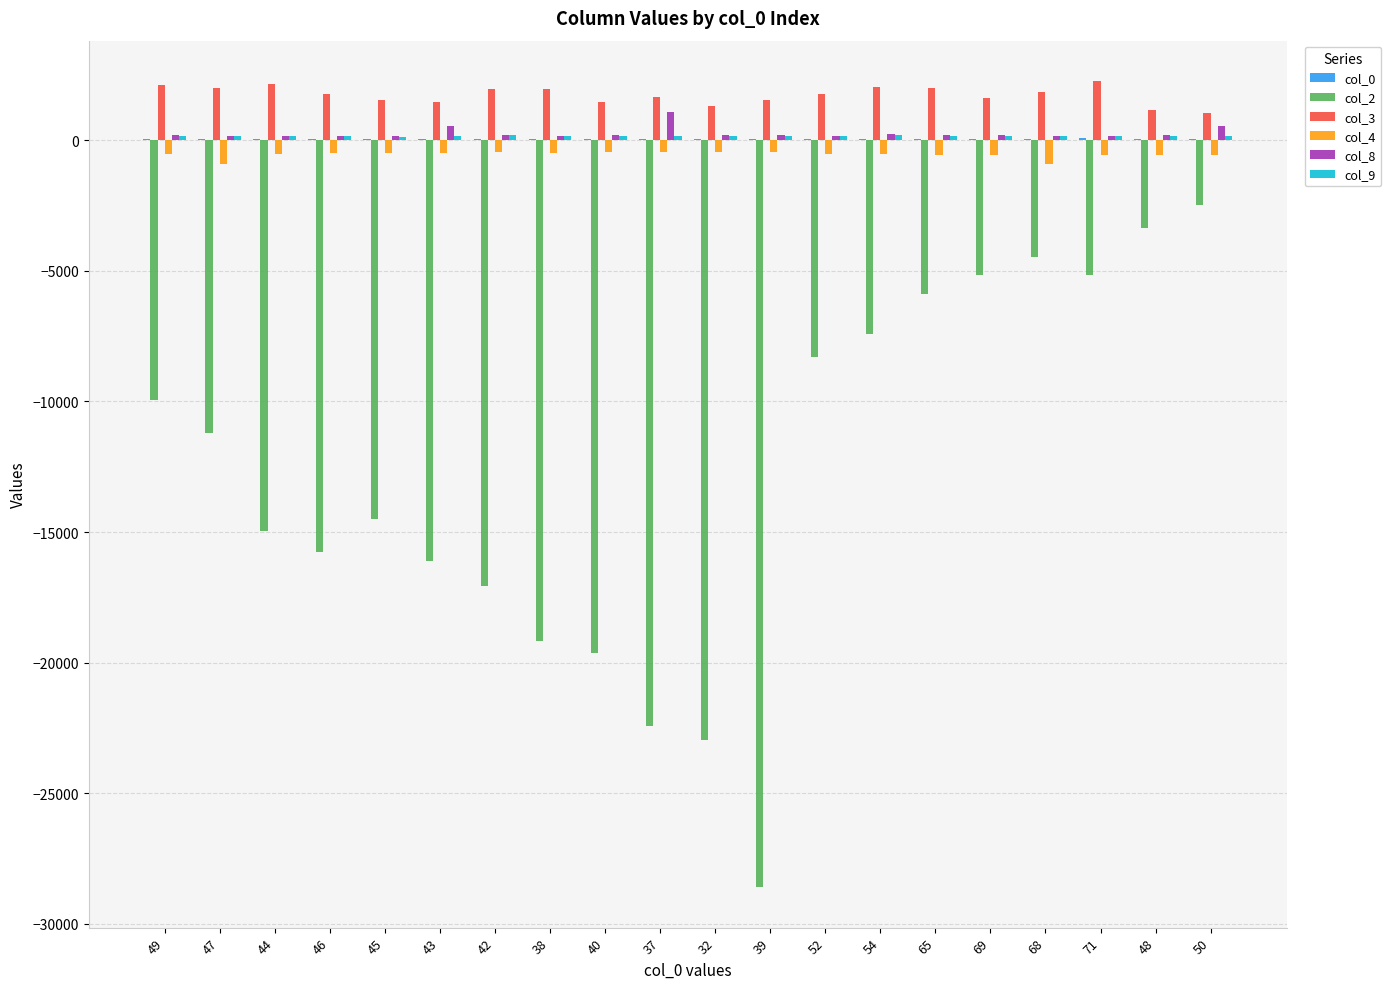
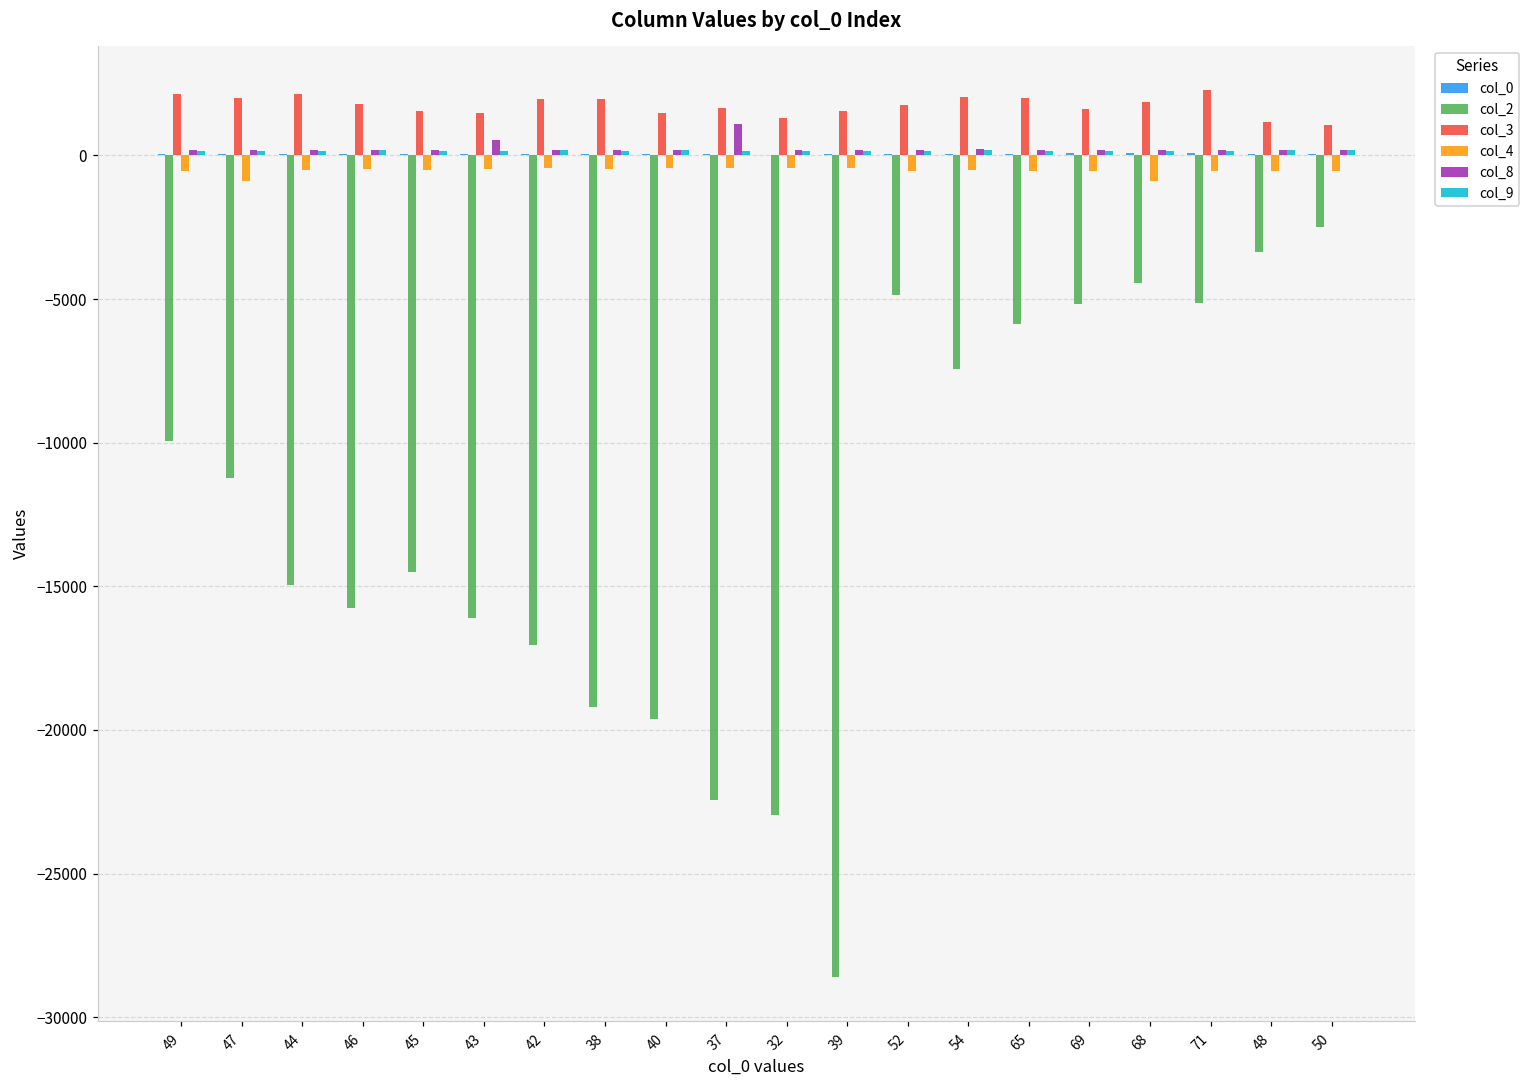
  {
    "col_2": {
      "49": -9900,
      "47": -11200,
      "44": -14900,
      "46": -15800,
      "45": -14500,
      "43": -16100,
      "42": -17000,
      "38": -19200,
      "40": -19600,
      "37": -22400,
      "32": -23000,
      "39": -28600,
-     "52": -8300,
+     "52": -4800,
      "54": -7400,
      "65": -5900,
      "69": -5200,
      "68": -4500,
      "71": -5100,
      "48": -3400,
      "50": -2500
    },
    "col_3": {
      "49": 2100,
      "47": 2000,
      "44": 2200,
      "46": 1800,
      "45": 1500,
      "43": 1500,
      "42": 2000,
      "38": 2000,
      "40": 1500,
      "37": 1700,
      "32": 1300,
      "39": 1600,
      "52": 1800,
      "54": 2000,
      "65": 2000,
      "69": 1600,
      "68": 1900,
      "71": 2300,
      "48": 1200,
      "50": 1100
    },
    "col_4": {
      "49": -500,
      "47": -900,
      "44": -500,
      "46": -500,
      "45": -500,
      "43": -500,
      "42": -400,
      "38": -500,
      "40": -500,
      "37": -400,
      "32": -400,
      "39": -400,
      "52": -500,
      "54": -500,
      "65": -500,
      "69": -500,
      "68": -900,
      "71": -500,
      "48": -600,
      "50": -600
    },
    "col_8": {
      "49": 200,
      "47": 200,
      "44": 200,
      "46": 200,
      "45": 200,
      "43": 600,
      "42": 200,
      "38": 200,
      "40": 200,
      "37": 1100,
      "32": 200,
      "39": 200,
      "52": 200,
      "54": 200,
      "65": 200,
      "69": 200,
      "68": 200,
      "71": 200,
      "48": 200,
-     "50": 500
+     "50": 200
    }
  }
